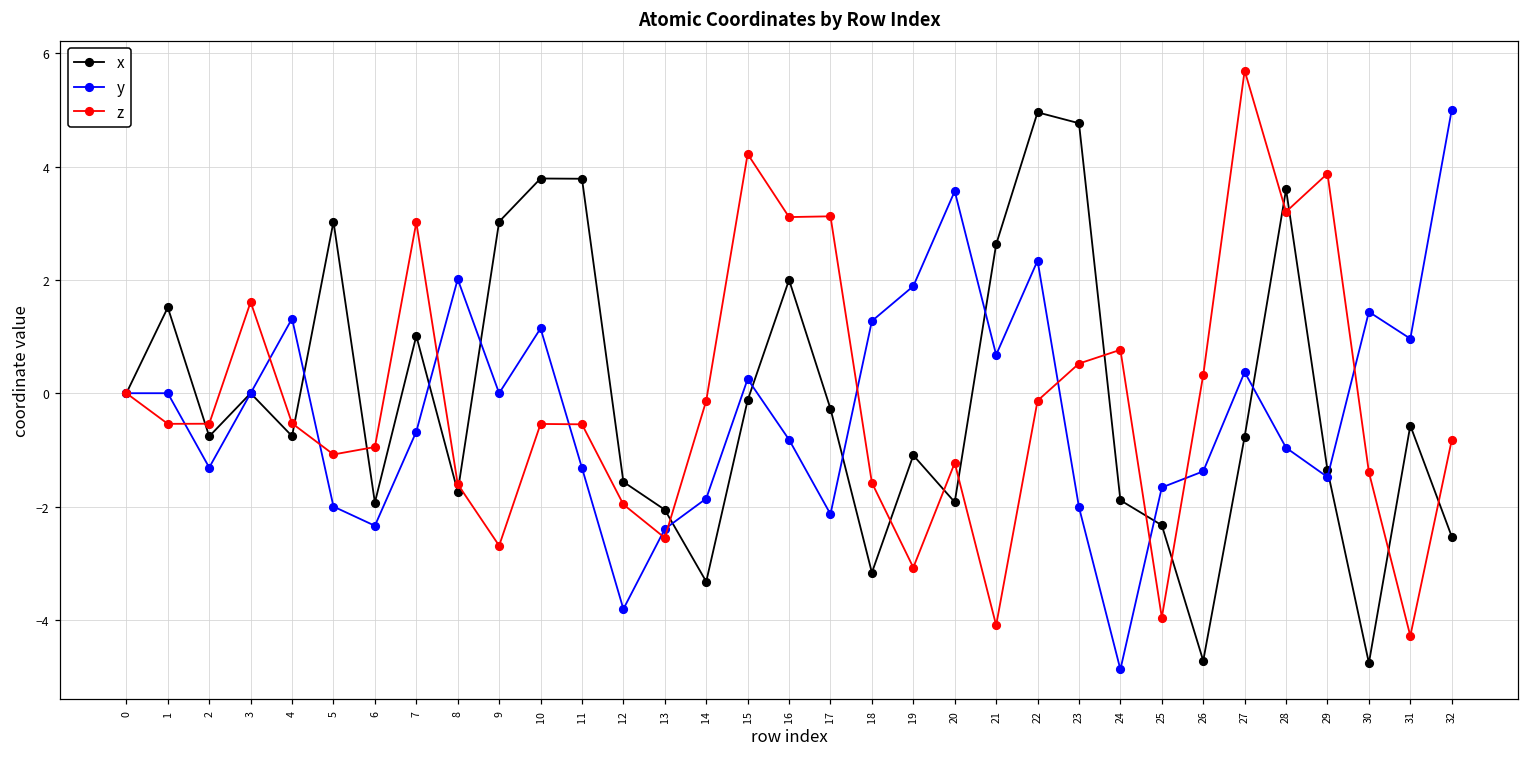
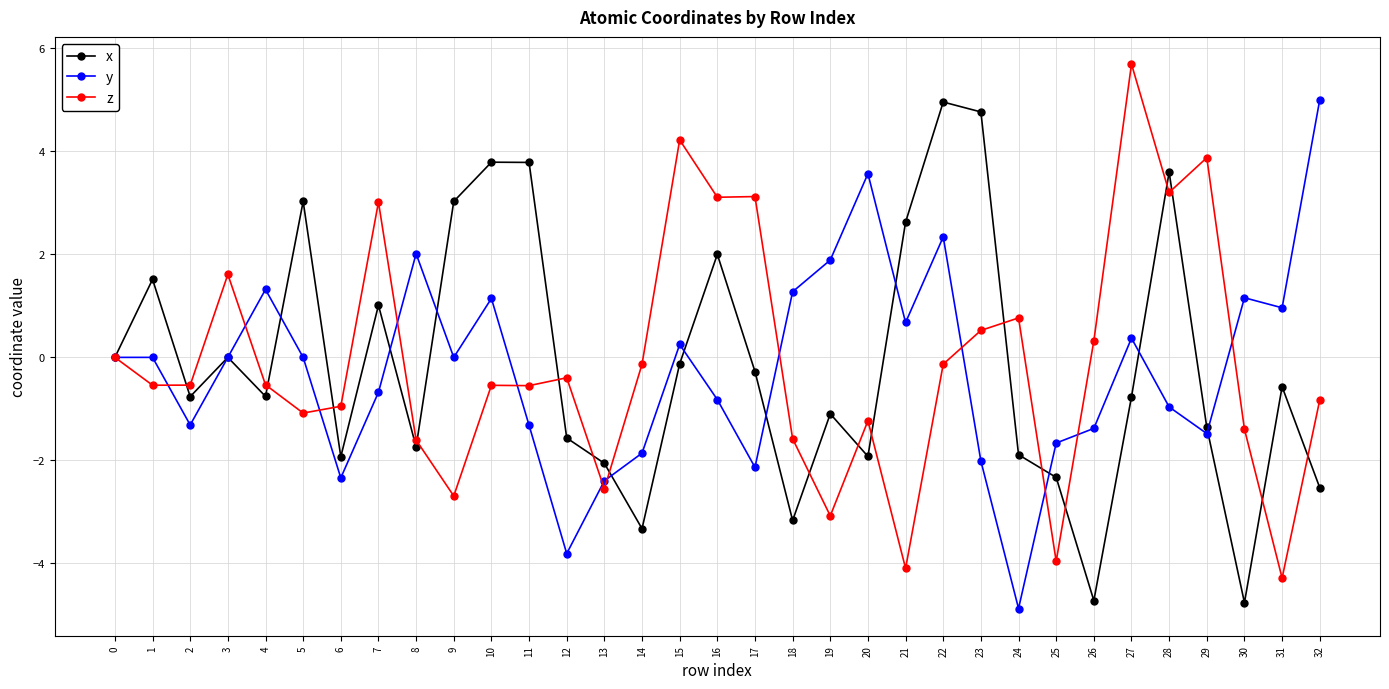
  {
    "x": {
      "1": 1.5,
      "2": -0.8,
      "4": -0.8,
      "5": 3.0,
      "6": -1.9,
      "7": 1.0,
      "8": -1.7,
      "9": 3.0,
      "10": 3.8,
      "11": 3.8,
      "12": -1.6,
      "13": -2.1,
      "14": -3.3,
      "15": -0.1,
      "16": 2.0,
      "17": -0.3,
      "18": -3.2,
      "19": -1.1,
      "20": -1.9,
      "21": 2.6,
      "22": 5.0,
      "23": 4.8,
      "24": -1.9,
      "25": -2.3,
      "26": -4.7,
      "27": -0.8,
      "28": 3.6,
      "29": -1.4,
      "30": -4.8,
      "31": -0.6,
      "32": -2.5
    },
    "y": {
      "1": 0.0,
      "2": -1.3,
      "4": 1.3,
-     "5": -2,
+     "5": 0,
      "6": -2.3,
      "7": -0.7,
      "8": 2.0,
      "9": 0.0,
      "10": 1.1,
      "11": -1.3,
      "12": -3.8,
      "13": -2.4,
      "14": -1.9,
      "15": 0.2,
      "16": -0.8,
      "17": -2.1,
      "18": 1.3,
      "19": 1.9,
      "20": 3.6,
      "21": 0.7,
      "22": 2.3,
      "23": -2.0,
      "24": -4.9,
      "25": -1.7,
      "26": -1.4,
      "27": 0.4,
      "28": -1.0,
      "29": -1.5,
-     "30": 1.4,
+     "30": 1.2,
      "31": 1.0,
      "32": 5.0
    },
    "z": {
      "1": -0.5,
      "2": -0.5,
      "3": 1.6,
      "4": -0.5,
      "5": -1.1,
      "6": -0.9,
      "7": 3.0,
      "8": -1.6,
      "9": -2.7,
      "10": -0.5,
      "11": -0.5,
-     "12": -2.0,
+     "12": -0.4,
      "13": -2.6,
      "14": -0.1,
      "15": 4.2,
      "16": 3.1,
      "17": 3.1,
      "18": -1.6,
      "19": -3.1,
      "20": -1.2,
      "21": -4.1,
      "22": -0.1,
      "23": 0.5,
      "24": 0.8,
      "25": -4.0,
      "26": 0.3,
      "27": 5.7,
      "28": 3.2,
      "29": 3.9,
      "30": -1.4,
      "31": -4.3,
      "32": -0.8
    }
  }
